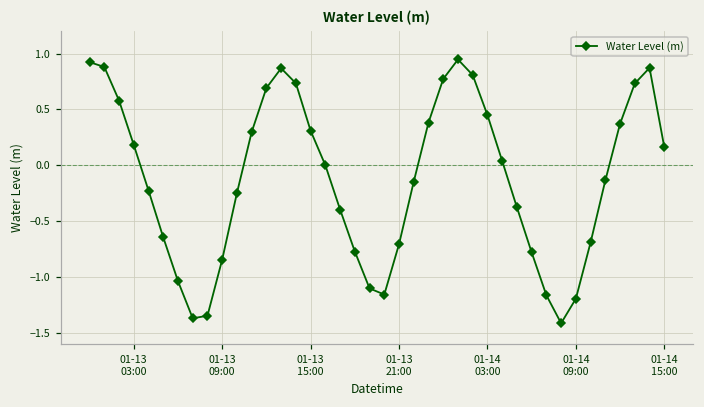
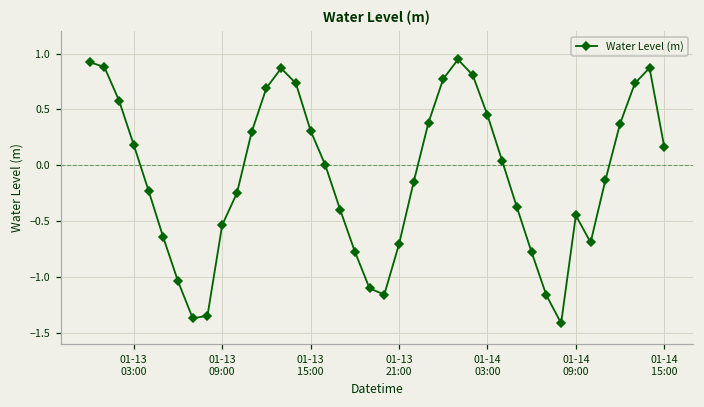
  {
    "01-13 03:00": 0.18,
-   "01-13 09:00": -0.84,
+   "01-13 09:00": -0.53,
    "01-13 15:00": 0.31,
    "01-13 21:00": -0.70,
    "01-14 03:00": 0.45,
-   "01-14 09:00": -1.19,
+   "01-14 09:00": -0.45,
    "01-14 15:00": 0.16
  }
